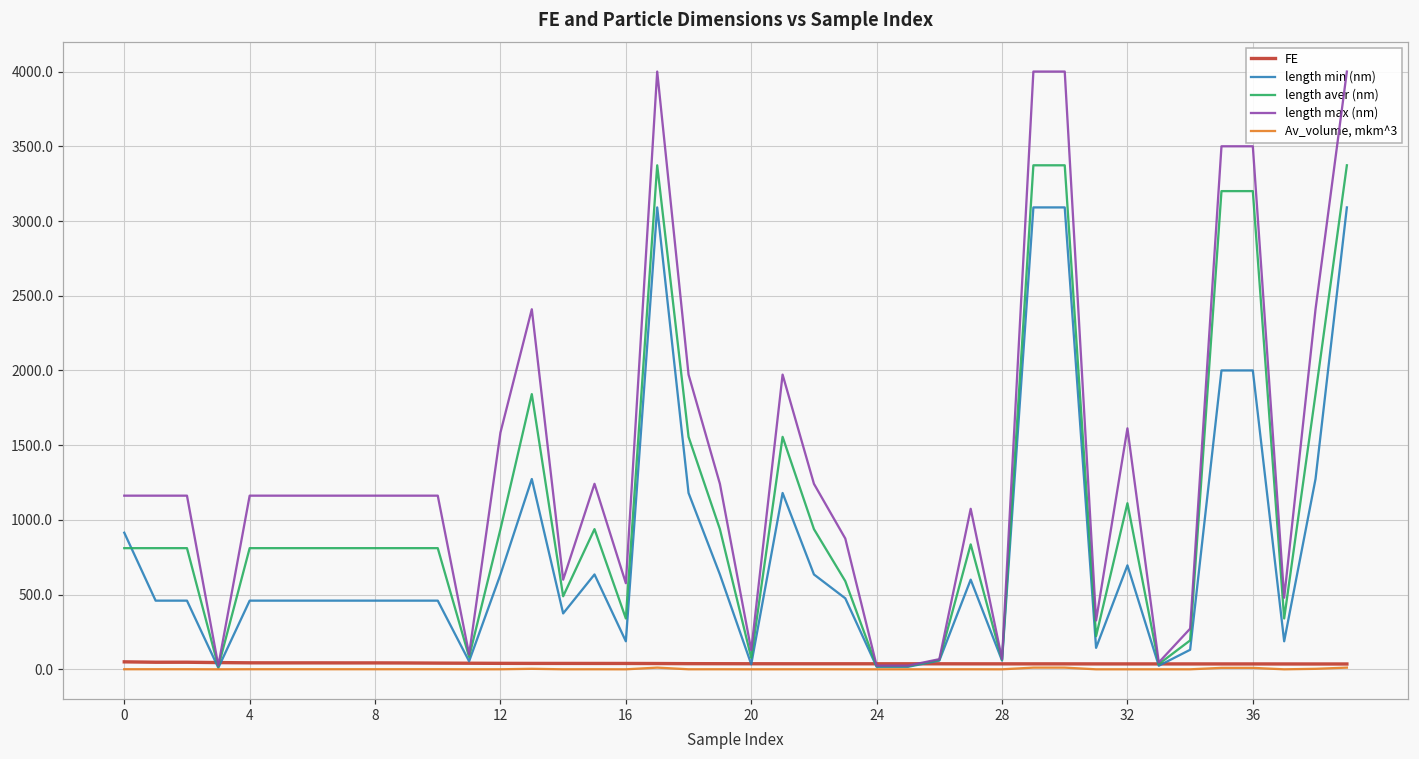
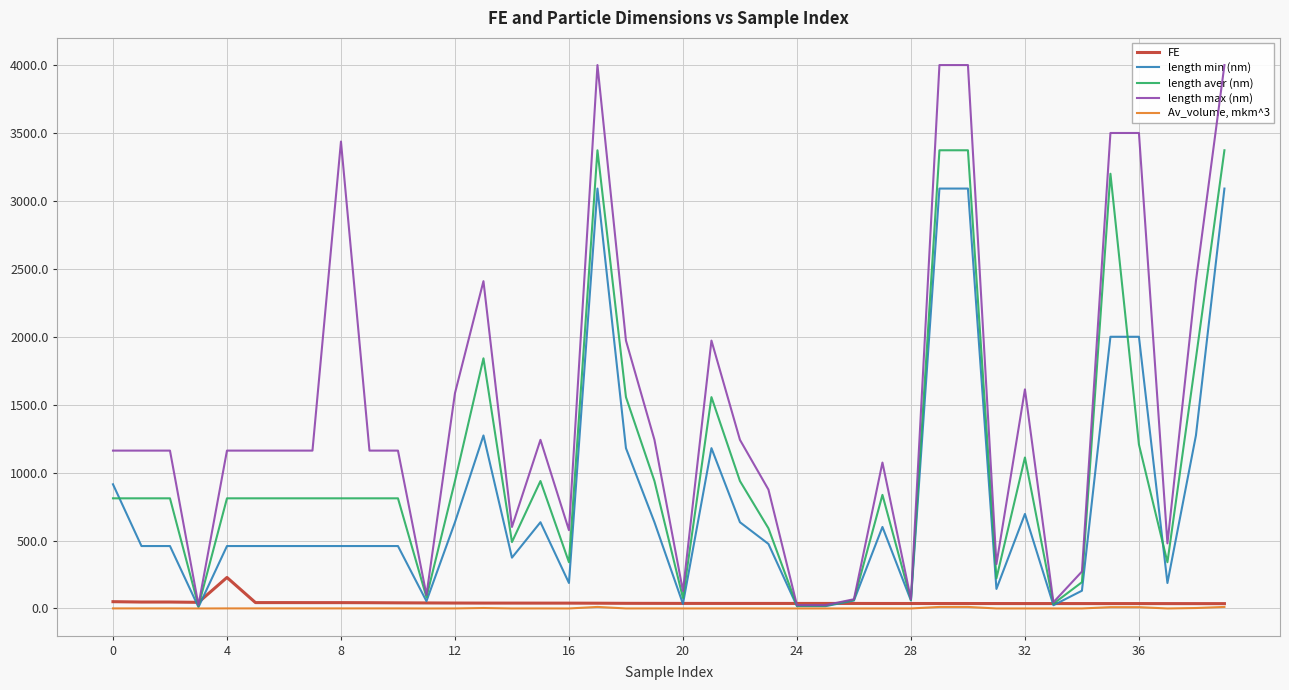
  {
    "FE": {
      "0": 50,
-     "4": 40,
+     "4": 230,
      "8": 40,
      "12": 40,
      "16": 40,
      "28": 40,
      "32": 40,
      "36": 40
    },
    "length min (nm)": {
      "0": 910,
      "4": 460,
      "8": 460,
      "12": 630,
      "16": 190,
      "32": 700,
      "36": 2000
    },
    "length aver (nm)": {
      "0": 810,
      "4": 810,
      "8": 810,
      "12": 940,
      "16": 340,
      "20": 80,
      "32": 1110,
-     "36": 3200
+     "36": 1210
    },
    "length max (nm)": {
      "0": 1160,
      "4": 1160,
-     "8": 1160,
+     "8": 3440,
      "12": 1580,
      "16": 580,
      "20": 130,
      "32": 1610,
      "36": 3500
    },
    "Av_volume, mkm^3": {
      "0": 0,
      "4": 0,
      "8": 0,
      "12": 0,
      "16": 0,
      "20": 0,
      "28": 0,
      "32": 0,
      "36": 10
    }
  }
